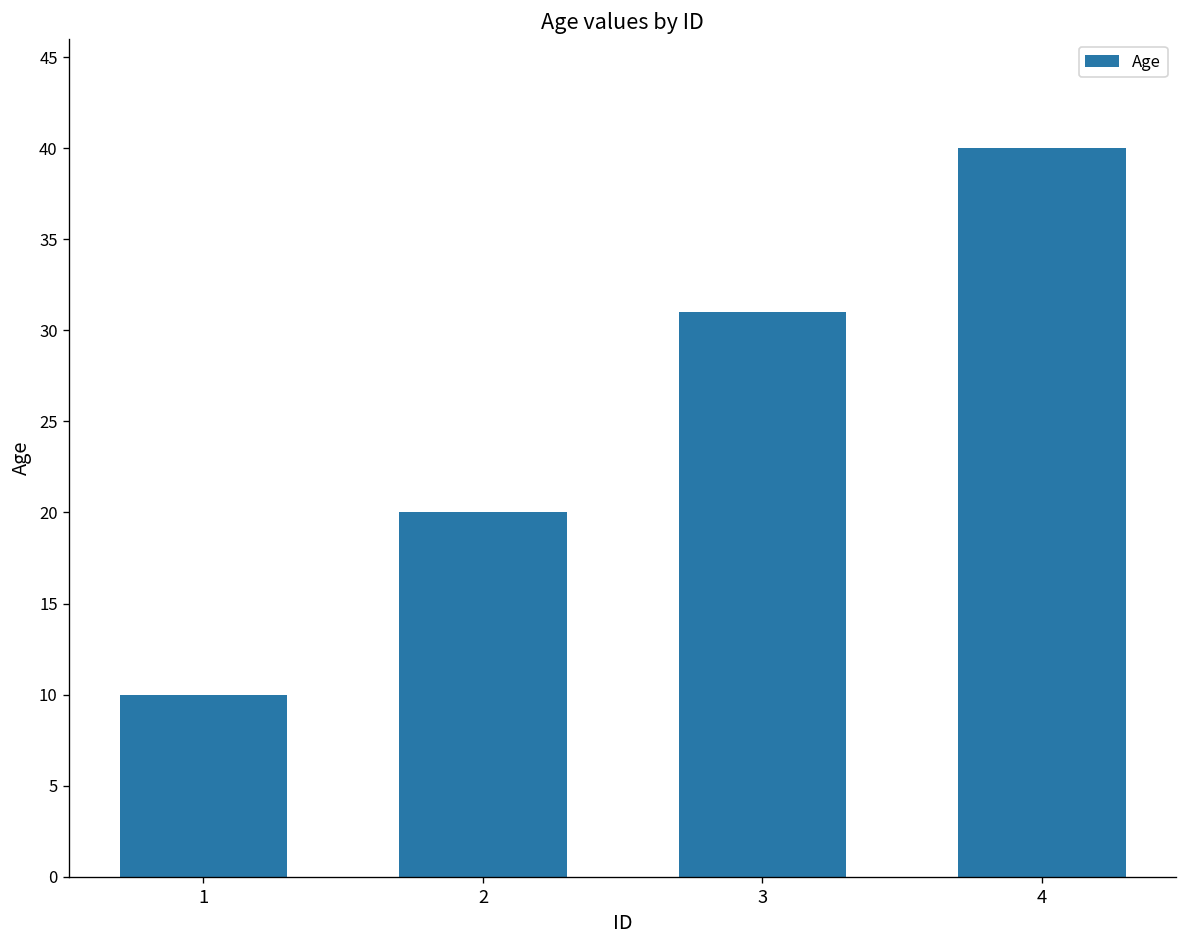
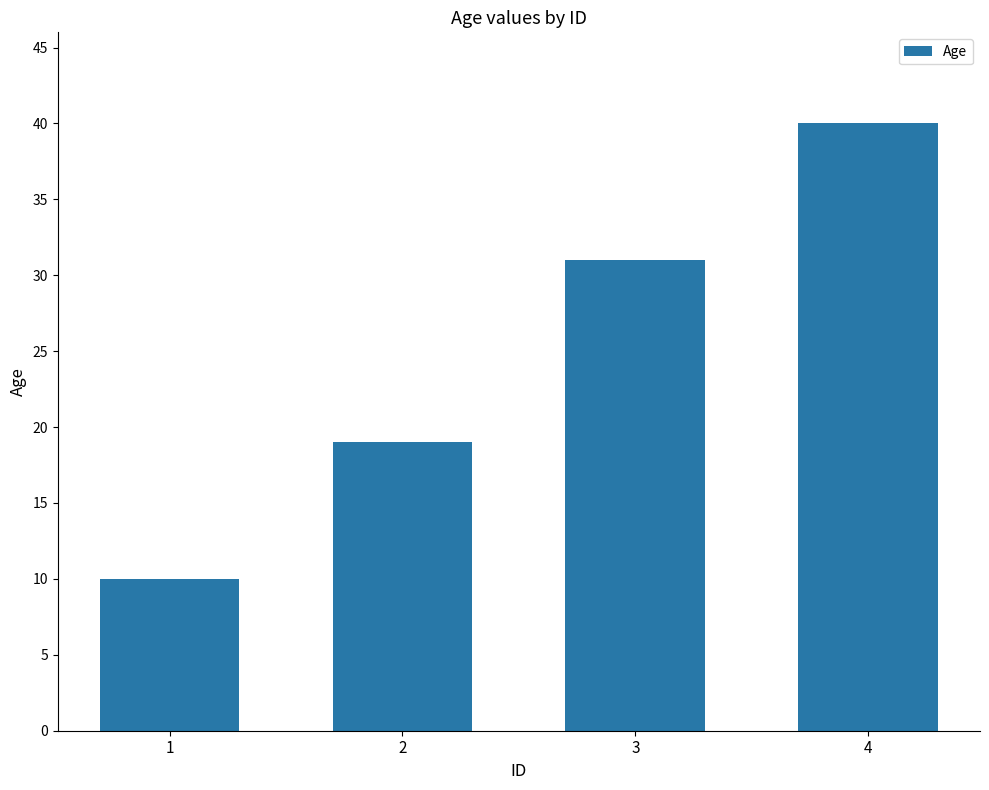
  {
    "1": 10,
-   "2": 20,
+   "2": 19,
    "3": 31,
    "4": 40
  }
